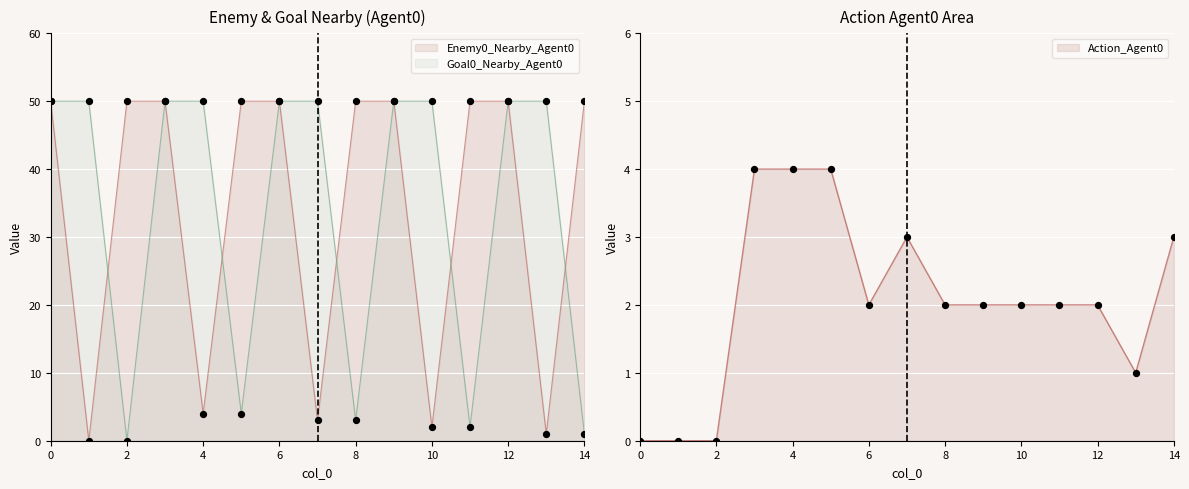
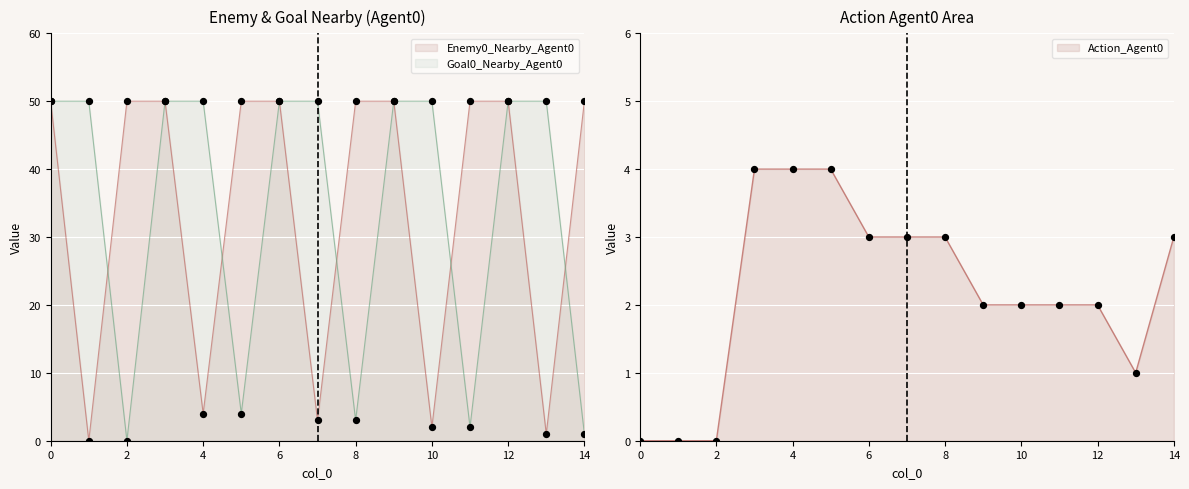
  {
    "Action Agent0 Area": {
      "0": 0,
      "2": 0,
      "4": 4,
-     "6": 2,
-     "8": 2,
+     "6": 3,
+     "8": 3,
      "10": 2,
      "12": 2,
      "14": 3
    }
  }
